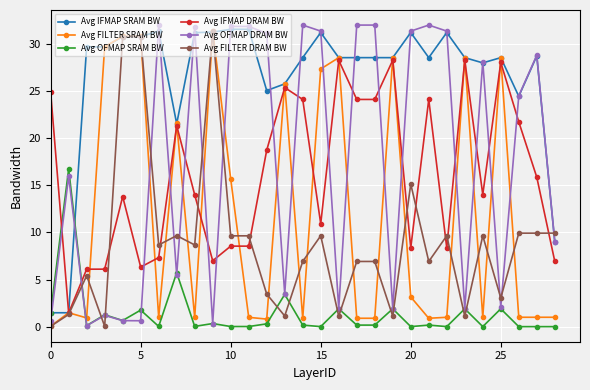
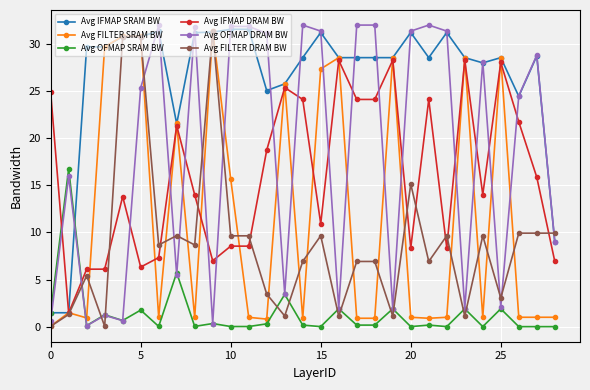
  {
    "Avg FILTER SRAM BW": {
      "10": 16,
      "15": 27,
-     "20": 3
+     "20": 1
    },
    "Avg OFMAP SRAM BW": {
      "5": 2,
      "10": 0,
      "15": 0,
      "20": 0
    },
    "Avg IFMAP DRAM BW": {
      "0": 25,
      "5": 6,
      "10": 9,
      "15": 11,
      "20": 8,
      "25": 28
    },
    "Avg OFMAP DRAM BW": {
      "0": 1,
-     "5": 1
+     "5": 25
    },
    "Avg FILTER DRAM BW": {
      "10": 10,
      "15": 10,
      "20": 15,
      "25": 3
    }
  }
